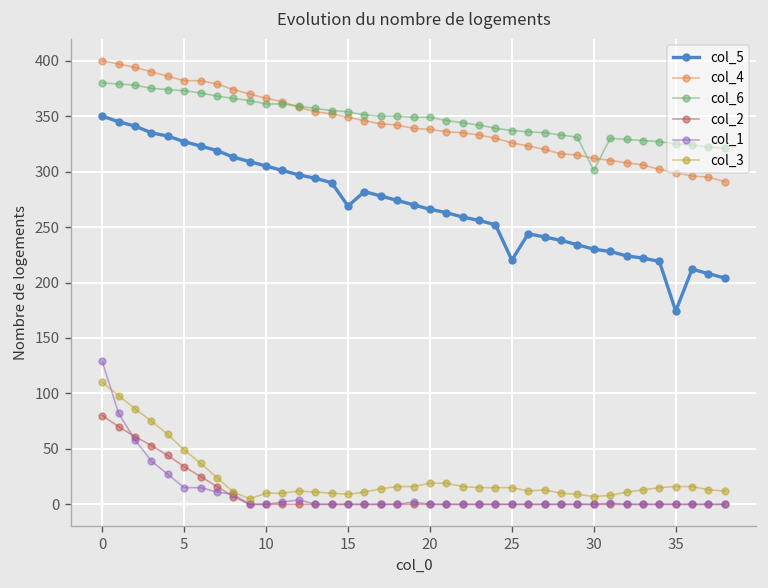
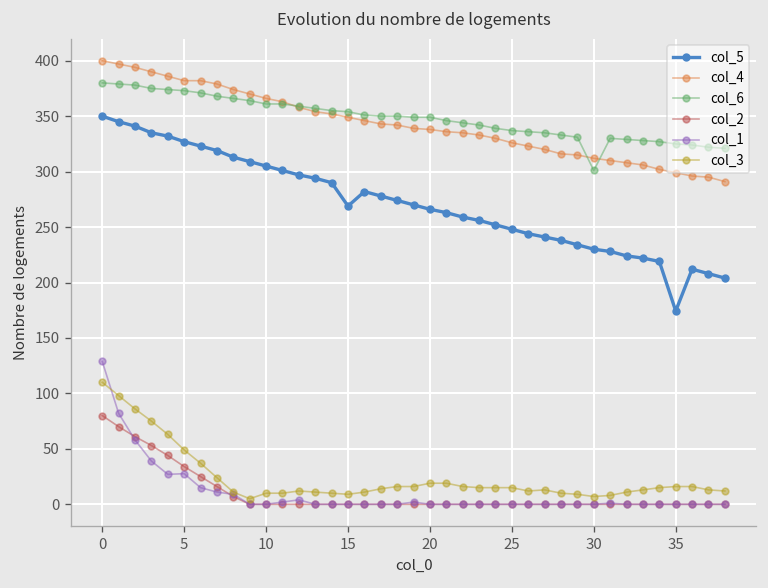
  {
    "col_5": {
      "0": 350,
      "5": 330,
      "10": 310,
      "15": 270,
      "20": 270,
-     "25": 220,
+     "25": 250,
      "30": 230,
      "35": 170
    },
    "col_6": {
      "0": 380,
      "5": 370,
      "10": 360,
      "15": 350,
      "20": 350,
      "25": 340,
      "30": 300
    },
    "col_1": {
      "0": 130,
-     "5": 20
+     "5": 30
    }
  }
